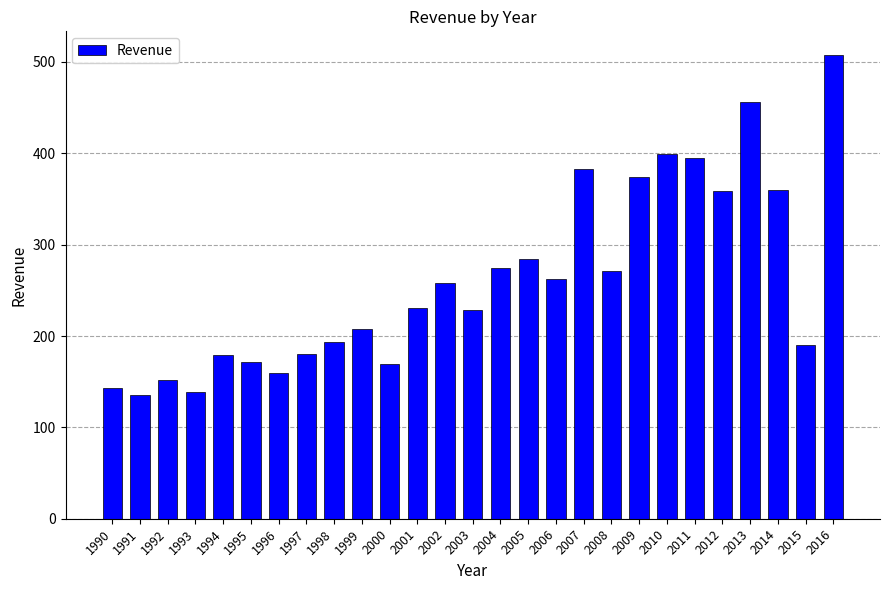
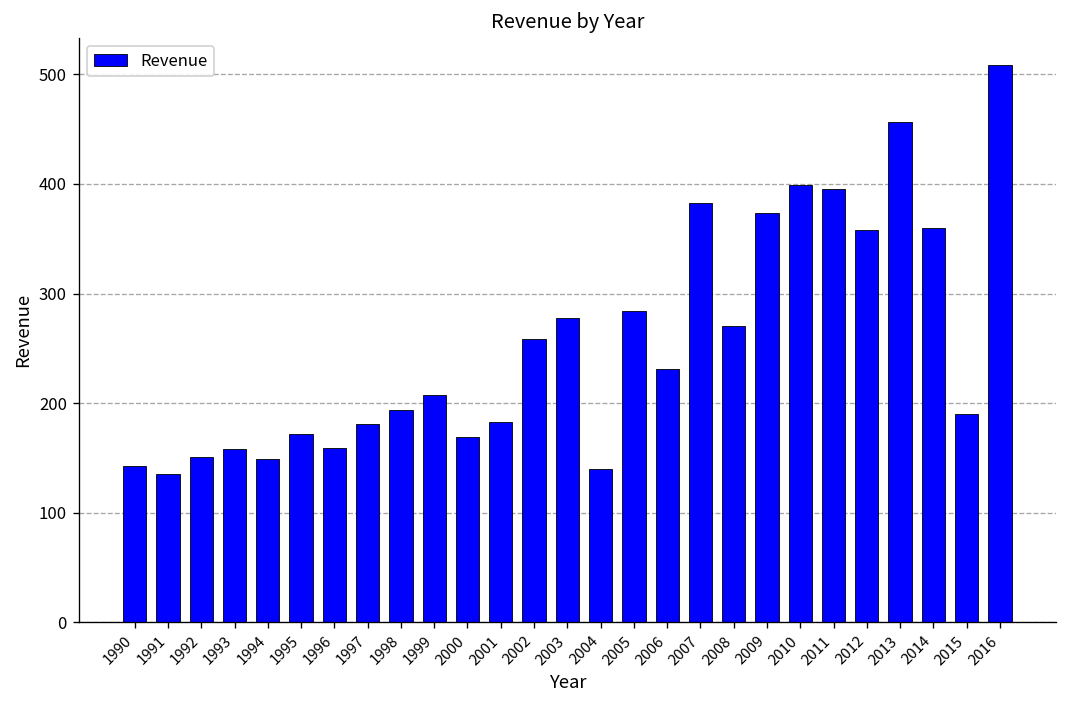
  {
    "1990": 140,
    "1991": 140,
    "1992": 150,
-   "1993": 140,
-   "1994": 180,
+   "1993": 160,
+   "1994": 150,
    "1995": 170,
    "1996": 160,
    "1997": 180,
    "1998": 190,
    "1999": 210,
    "2000": 170,
-   "2001": 230,
+   "2001": 180,
    "2002": 260,
-   "2003": 230,
-   "2004": 270,
+   "2003": 280,
+   "2004": 140,
    "2005": 280,
-   "2006": 260,
+   "2006": 230,
    "2007": 380,
    "2008": 270,
    "2009": 370,
    "2010": 400,
    "2011": 400,
    "2012": 360,
    "2013": 460,
    "2014": 360,
    "2015": 190,
    "2016": 510
  }
